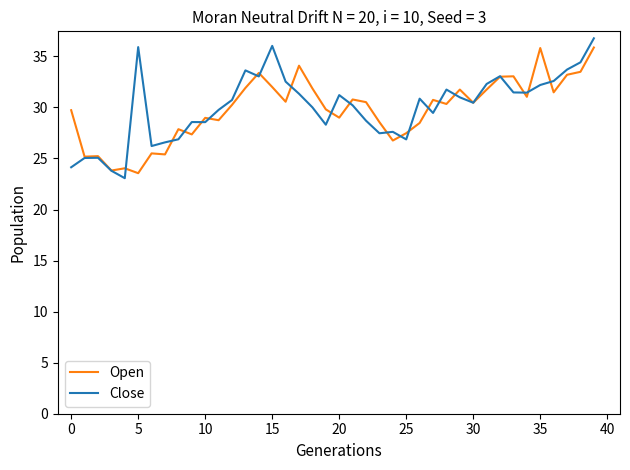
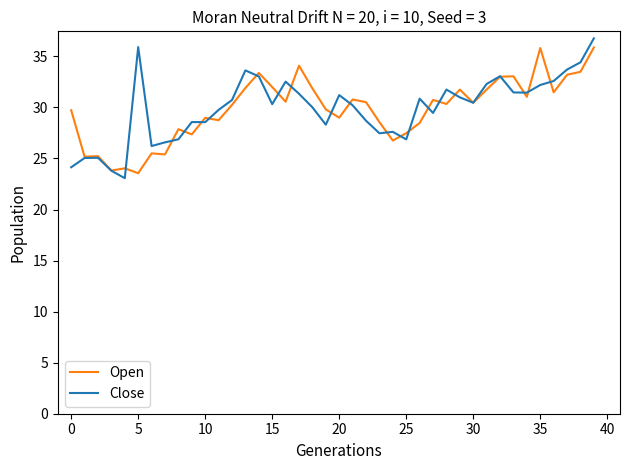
  {
    "Open": {
      "0": 29.7,
      "5": 23.6,
      "10": 29.0,
      "15": 32.0,
      "20": 29.0,
      "25": 27.5,
      "35": 35.8
    },
    "Close": {
      "0": 24.1,
      "5": 35.9,
      "10": 28.6,
-     "15": 36.0,
+     "15": 30.3,
      "20": 31.2,
      "25": 26.9,
      "35": 32.2
    }
  }
